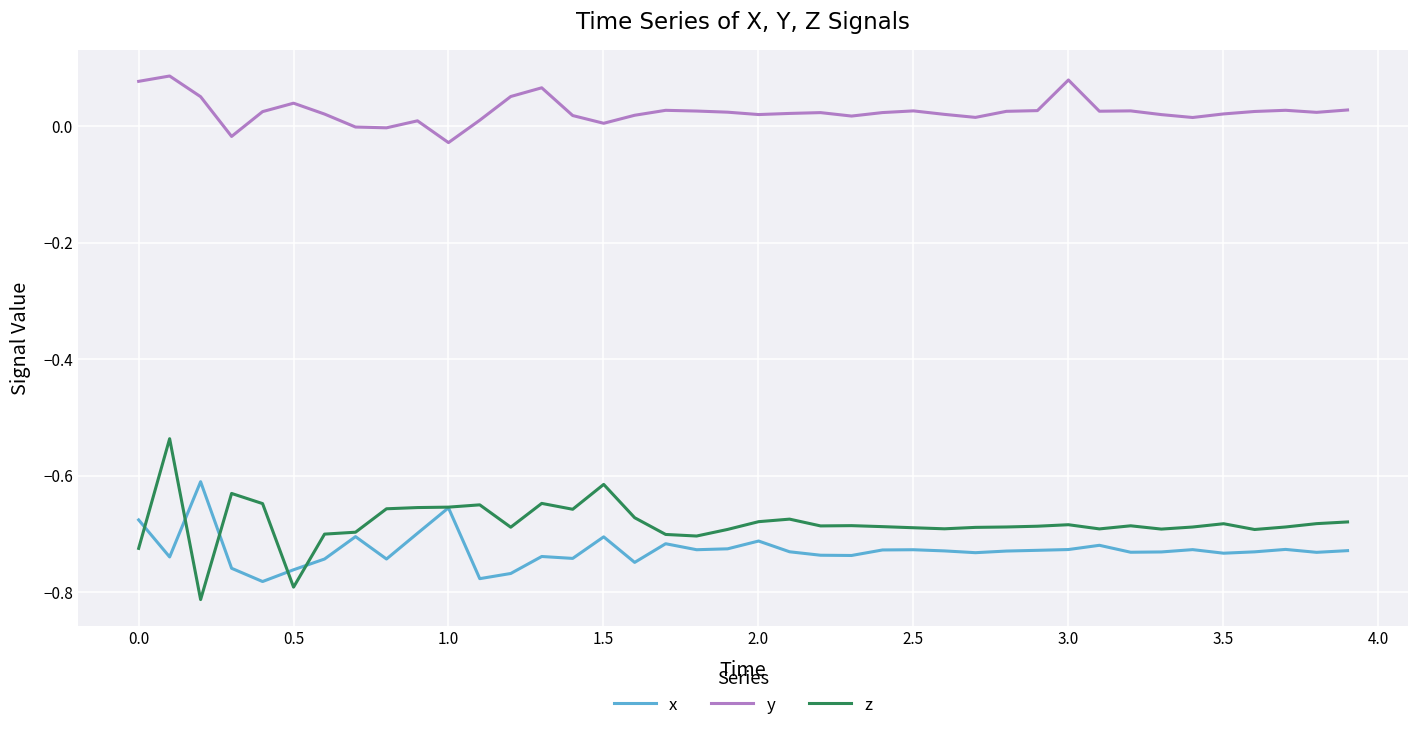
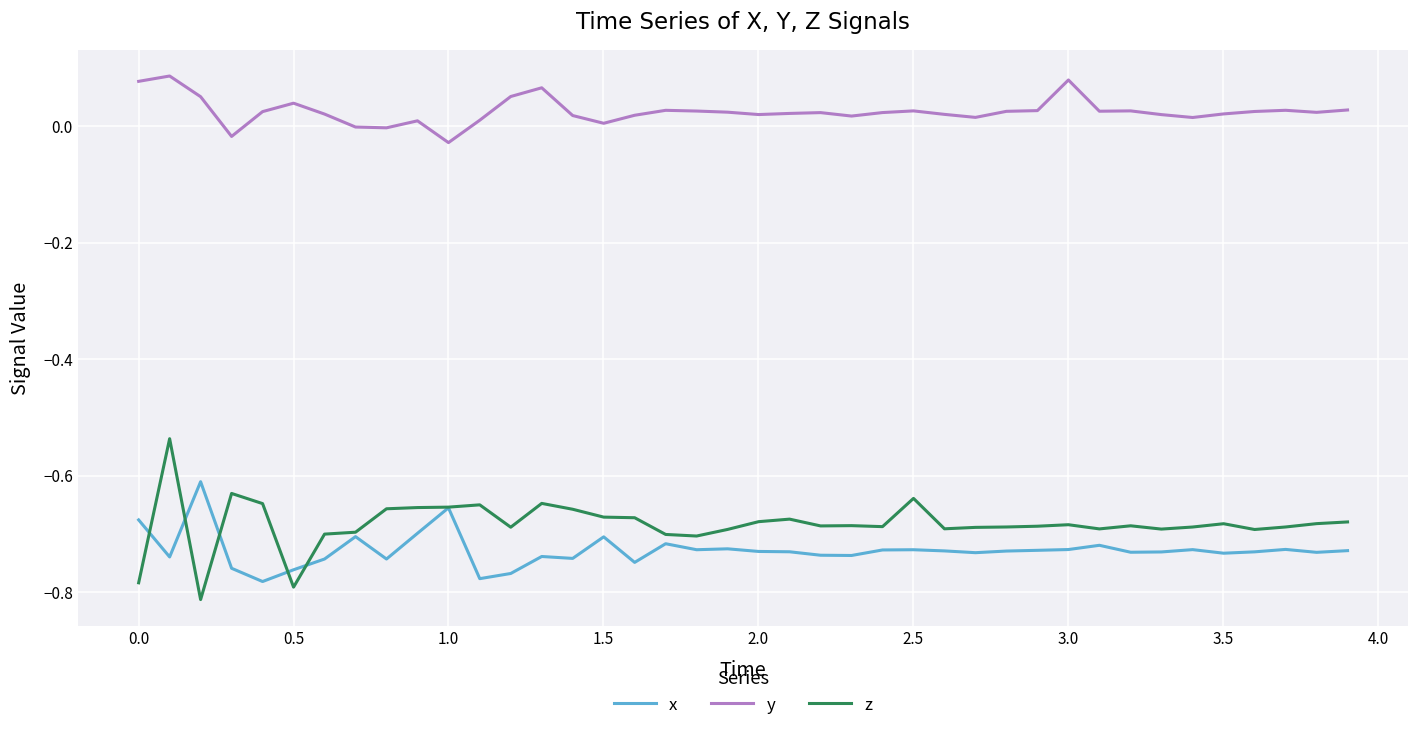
  {
    "x": {
      "0.0": -0.68,
      "0.5": -0.76,
      "1.5": -0.71,
-     "2.0": -0.71,
+     "2.0": -0.73,
      "2.5": -0.73,
      "3.0": -0.73
    },
    "y": {
      "0.0": 0.08,
      "0.5": 0.04,
      "1.0": -0.03,
      "1.5": 0.01,
      "2.0": 0.02,
      "2.5": 0.03,
      "3.0": 0.08
    },
    "z": {
-     "0.0": -0.72,
+     "0.0": -0.78,
      "0.5": -0.79,
-     "1.5": -0.61,
+     "1.5": -0.67,
      "2.0": -0.68,
-     "2.5": -0.69,
+     "2.5": -0.64,
      "3.0": -0.68
    }
  }
